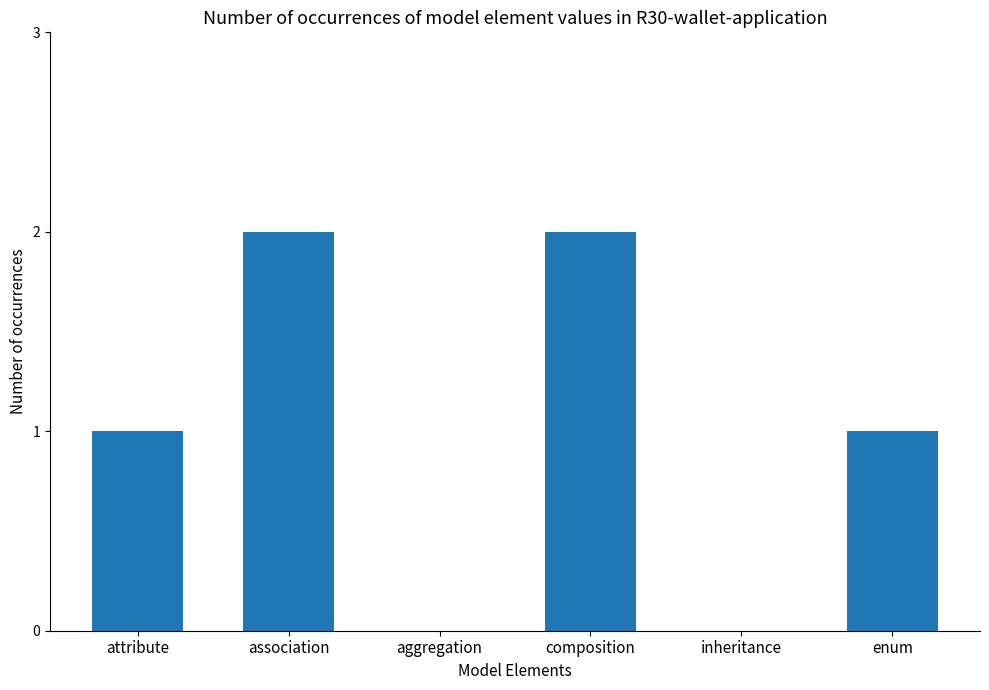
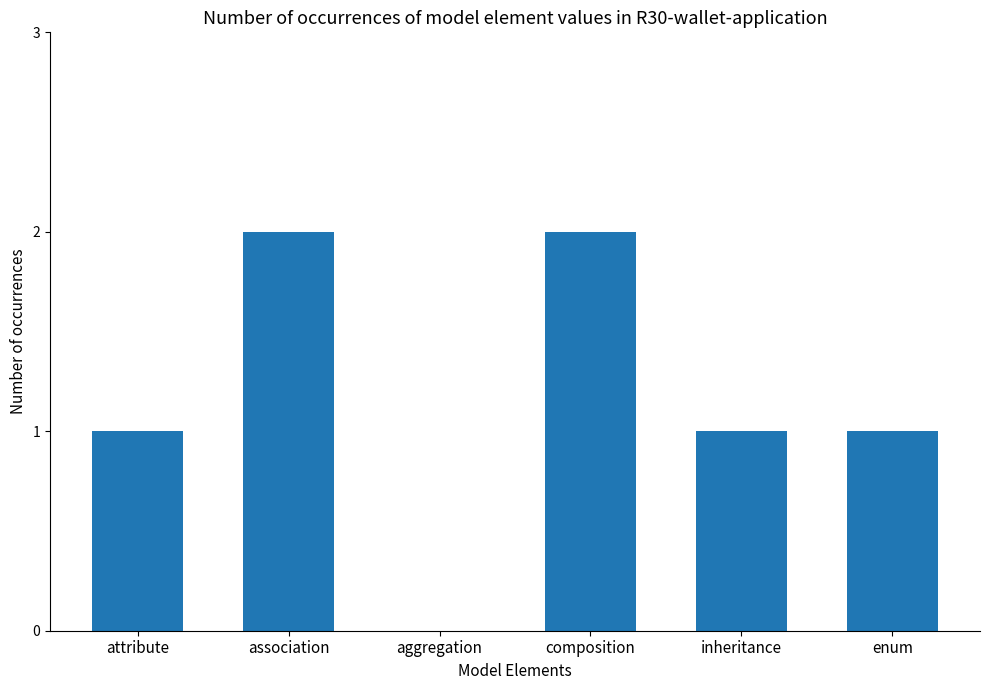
  {
    "attribute": 1,
    "association": 2,
    "aggregation": 0,
    "composition": 2,
-   "inheritance": 0,
+   "inheritance": 1,
    "enum": 1
  }
